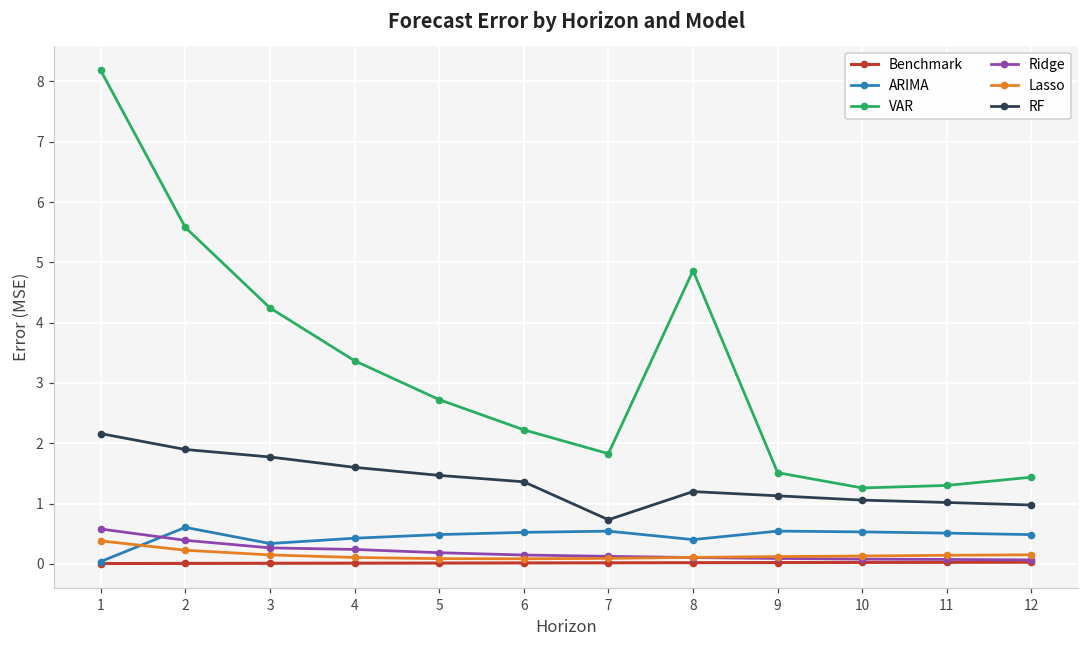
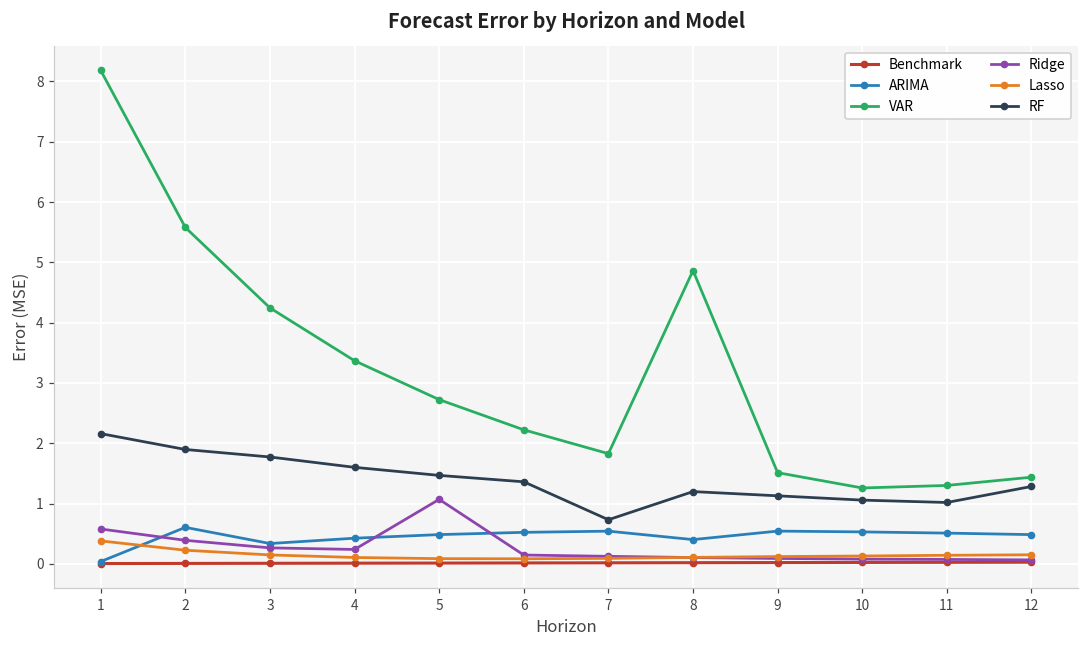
  {
    "Benchmark": {
      "2": 0.0,
      "3": 0.0,
      "4": 0.0,
      "5": 0.0,
      "6": 0.0,
      "7": 0.0,
      "8": 0.0,
      "9": 0.0,
      "10": 0.0,
      "11": 0.0
    },
    "ARIMA": {
      "2": 0.6,
      "3": 0.3,
      "4": 0.4,
      "5": 0.5,
      "6": 0.5,
      "7": 0.5,
      "8": 0.4,
      "9": 0.5,
      "10": 0.5,
      "11": 0.5,
      "12": 0.5
    },
    "VAR": {
      "1": 8.2,
      "2": 5.6,
      "3": 4.2,
      "4": 3.4,
      "5": 2.7,
      "6": 2.2,
      "7": 1.8,
      "8": 4.9,
      "9": 1.5,
      "10": 1.3,
      "11": 1.3,
      "12": 1.4
    },
    "Ridge": {
      "1": 0.6,
      "2": 0.4,
      "3": 0.3,
      "4": 0.2,
-     "5": 0.2,
+     "5": 1.1,
      "6": 0.1,
      "10": 0.1,
      "11": 0.1
    },
    "Lasso": {
      "1": 0.4,
      "2": 0.2,
      "3": 0.1,
      "4": 0.1,
      "5": 0.1,
      "6": 0.1,
      "10": 0.1,
      "11": 0.1,
      "12": 0.2
    },
    "RF": {
      "1": 2.2,
      "2": 1.9,
      "3": 1.8,
      "4": 1.6,
      "5": 1.5,
      "6": 1.4,
      "7": 0.7,
      "8": 1.2,
      "9": 1.1,
      "10": 1.1,
      "11": 1.0,
-     "12": 1.0
+     "12": 1.3
    }
  }
